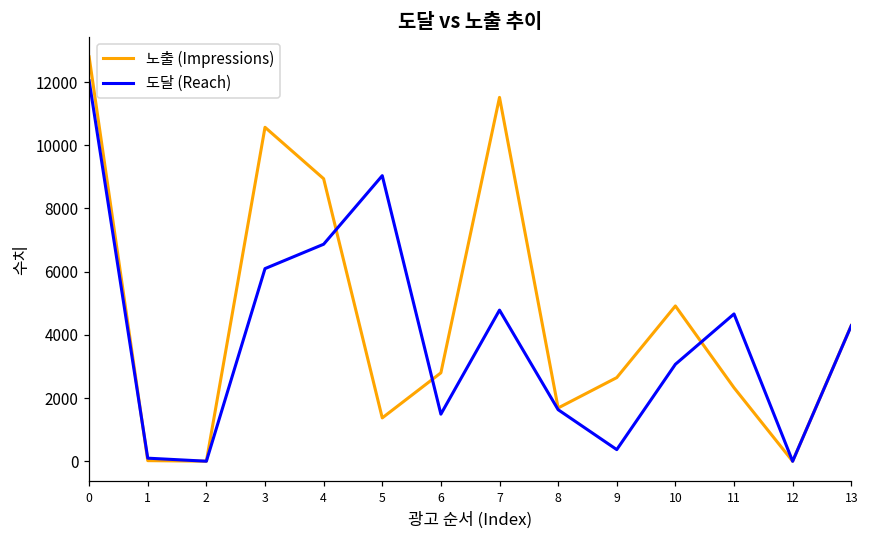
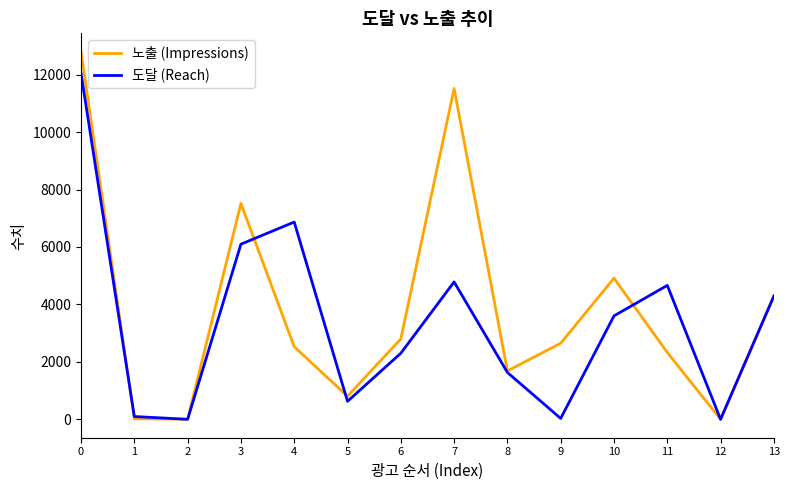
  {
    "노출 (Impressions)": {
      "0": 12800,
-     "3": 10600,
-     "4": 8900,
-     "5": 1400,
+     "3": 7500,
+     "4": 2500,
+     "5": 800,
      "6": 2800,
      "7": 11500,
      "9": 2600,
      "10": 4900,
      "11": 2300
    },
    "도달 (Reach)": {
      "0": 12000,
      "3": 6100,
      "4": 6900,
-     "5": 9000,
-     "6": 1500,
+     "5": 600,
+     "6": 2300,
      "7": 4800,
-     "9": 400,
-     "10": 3100,
+     "9": 0,
+     "10": 3600,
      "11": 4700
    }
  }
